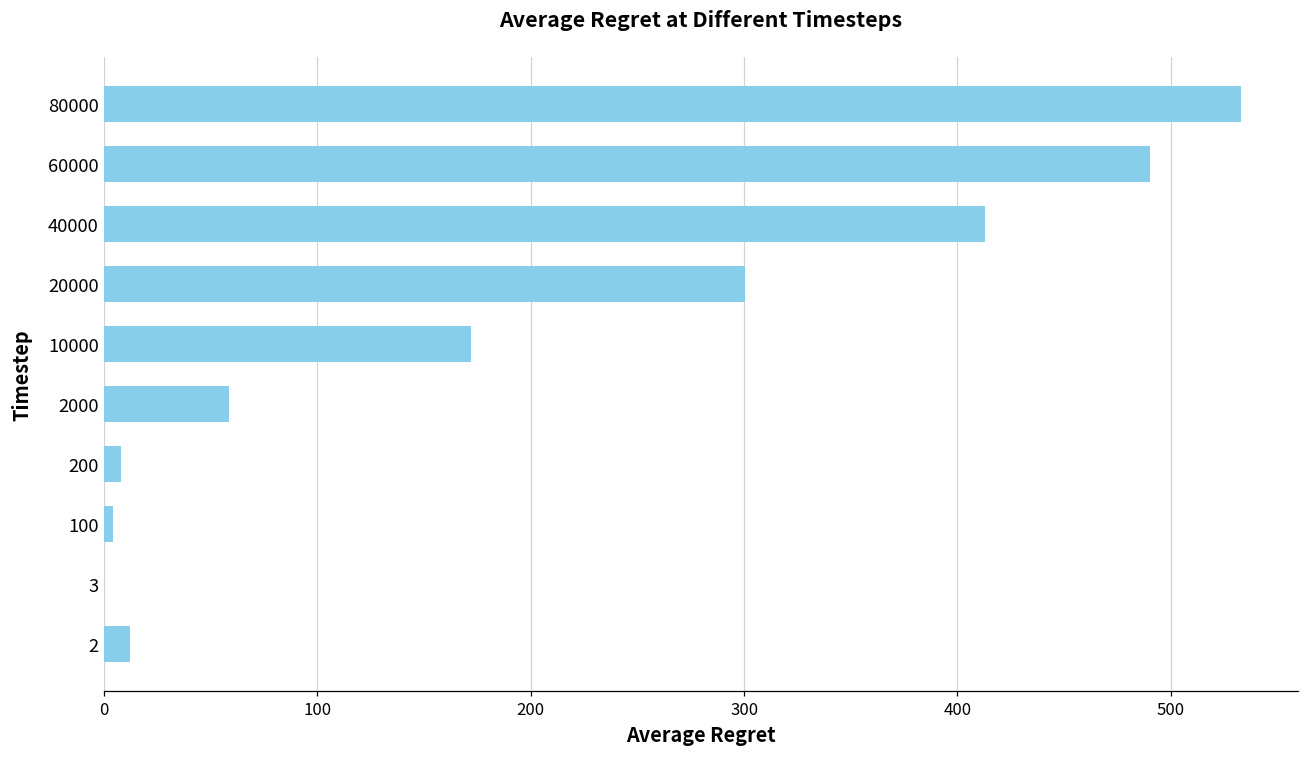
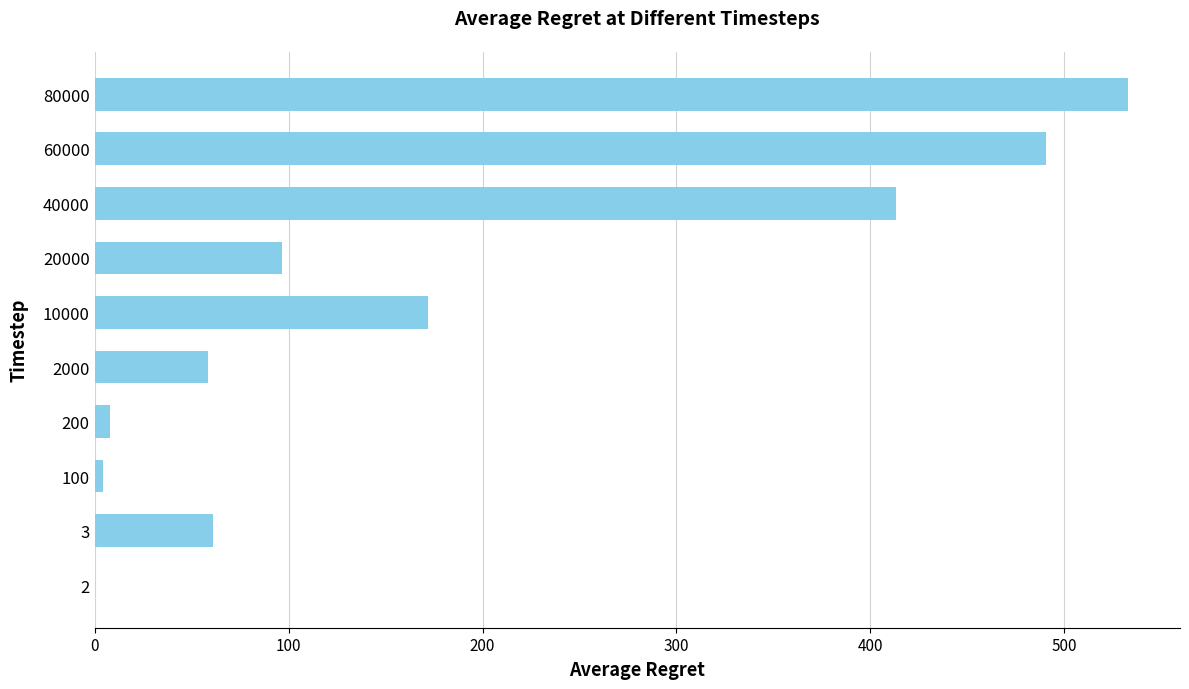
  {
    "80000": 533,
    "60000": 490,
    "40000": 413,
-   "20000": 300,
+   "20000": 97,
    "10000": 172,
    "2000": 59,
    "200": 8,
    "100": 4,
-   "3": 0,
-   "2": 12
+   "3": 61,
+   "2": 0
  }
